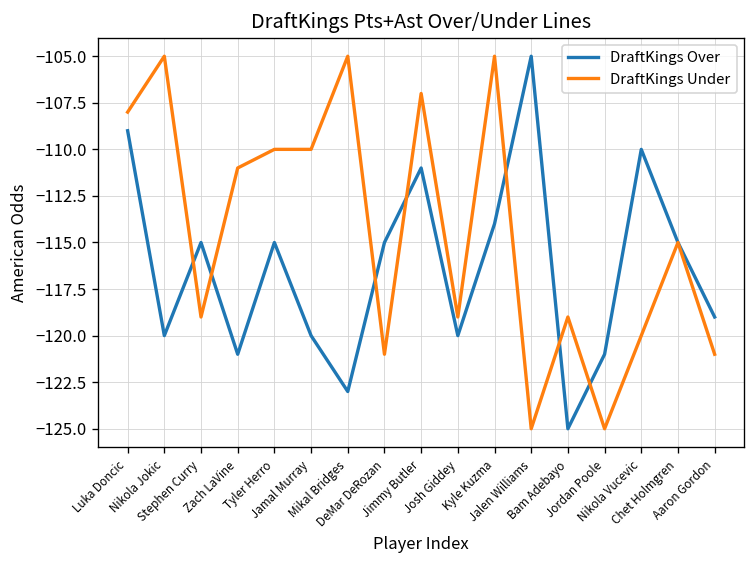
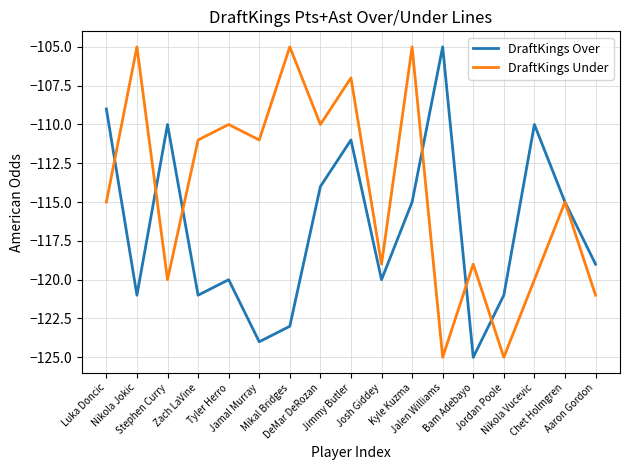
  {
    "DraftKings Over": {
      "Luka Doncic": -109,
-     "Nikola Jokic": -120,
-     "Stephen Curry": -115,
+     "Nikola Jokic": -121,
+     "Stephen Curry": -110,
      "Zach LaVine": -121,
-     "Tyler Herro": -115,
-     "Jamal Murray": -120,
+     "Tyler Herro": -120,
+     "Jamal Murray": -124,
      "Mikal Bridges": -123,
-     "DeMar DeRozan": -115,
+     "DeMar DeRozan": -114,
      "Jimmy Butler": -111,
      "Josh Giddey": -120,
-     "Kyle Kuzma": -114,
+     "Kyle Kuzma": -115,
      "Jalen Williams": -105,
      "Bam Adebayo": -125,
      "Jordan Poole": -121,
      "Nikola Vucevic": -110,
      "Aaron Gordon": -119
    },
    "DraftKings Under": {
-     "Luka Doncic": -108,
+     "Luka Doncic": -115,
      "Nikola Jokic": -105,
-     "Stephen Curry": -119,
+     "Stephen Curry": -120,
      "Zach LaVine": -111,
      "Tyler Herro": -110,
-     "Jamal Murray": -110,
+     "Jamal Murray": -111,
      "Mikal Bridges": -105,
-     "DeMar DeRozan": -121,
+     "DeMar DeRozan": -110,
      "Jimmy Butler": -107,
      "Josh Giddey": -119,
      "Kyle Kuzma": -105,
      "Jalen Williams": -125,
      "Bam Adebayo": -119,
      "Jordan Poole": -125,
      "Nikola Vucevic": -120,
      "Aaron Gordon": -121
    }
  }
